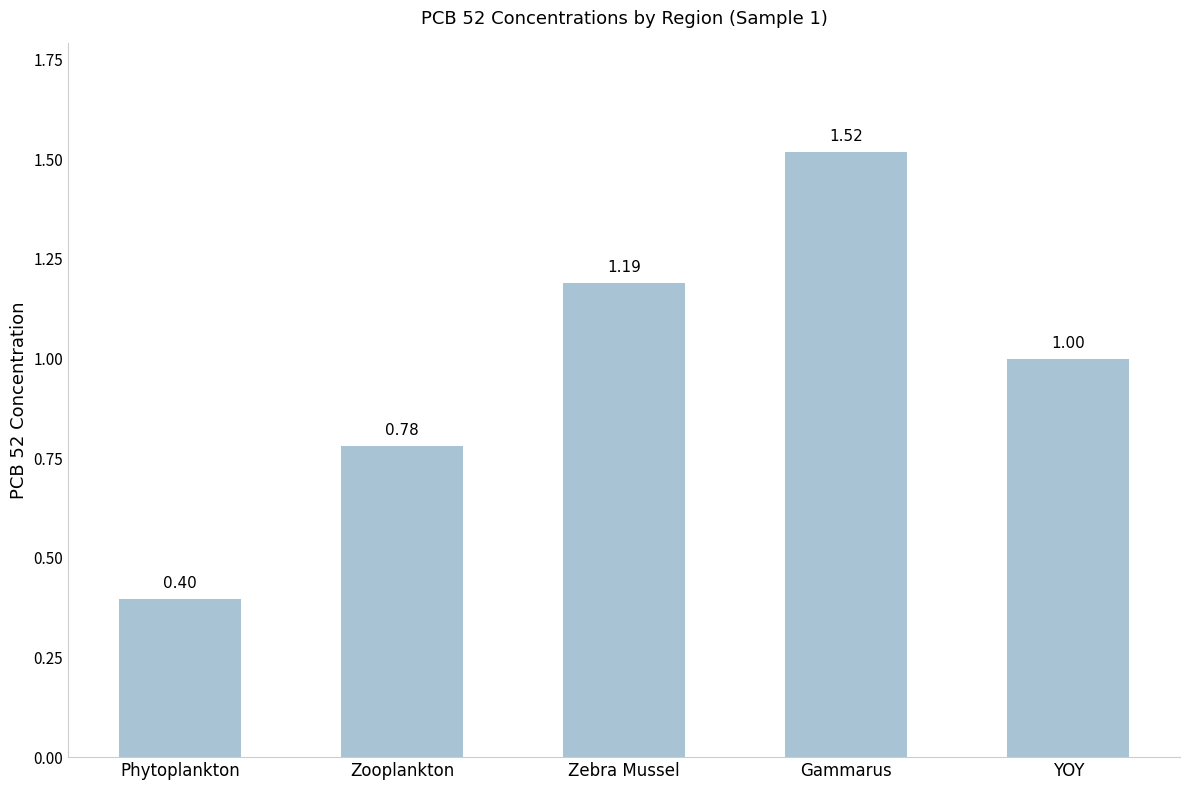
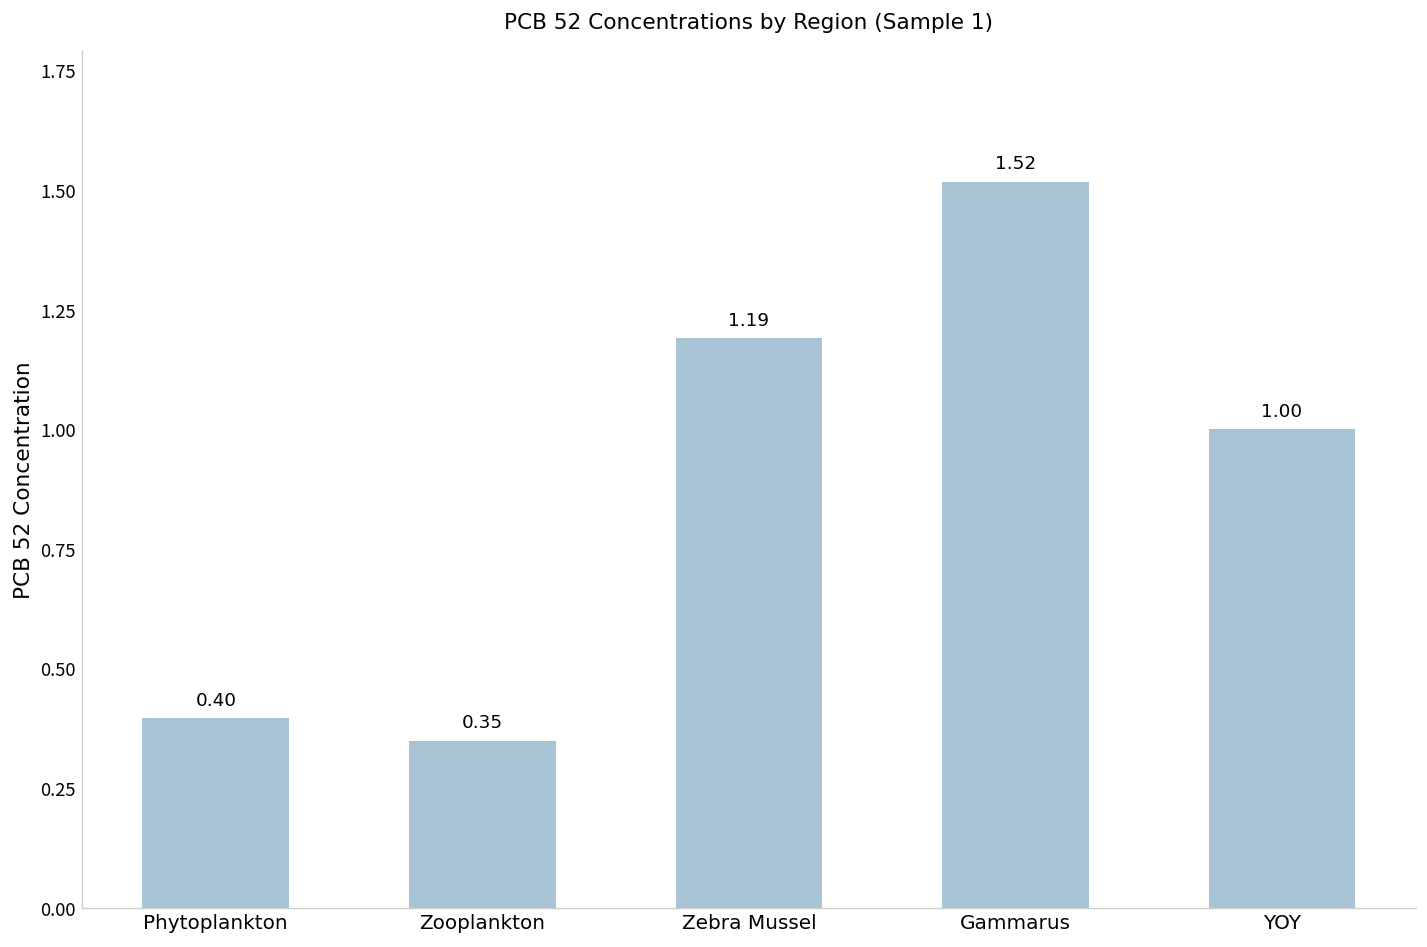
  {
    "Phytoplankton": 0.40,
-   "Zooplankton": 0.78,
+   "Zooplankton": 0.35,
    "Zebra Mussel": 1.19,
    "Gammarus": 1.52,
    "YOY": 1.00
  }
